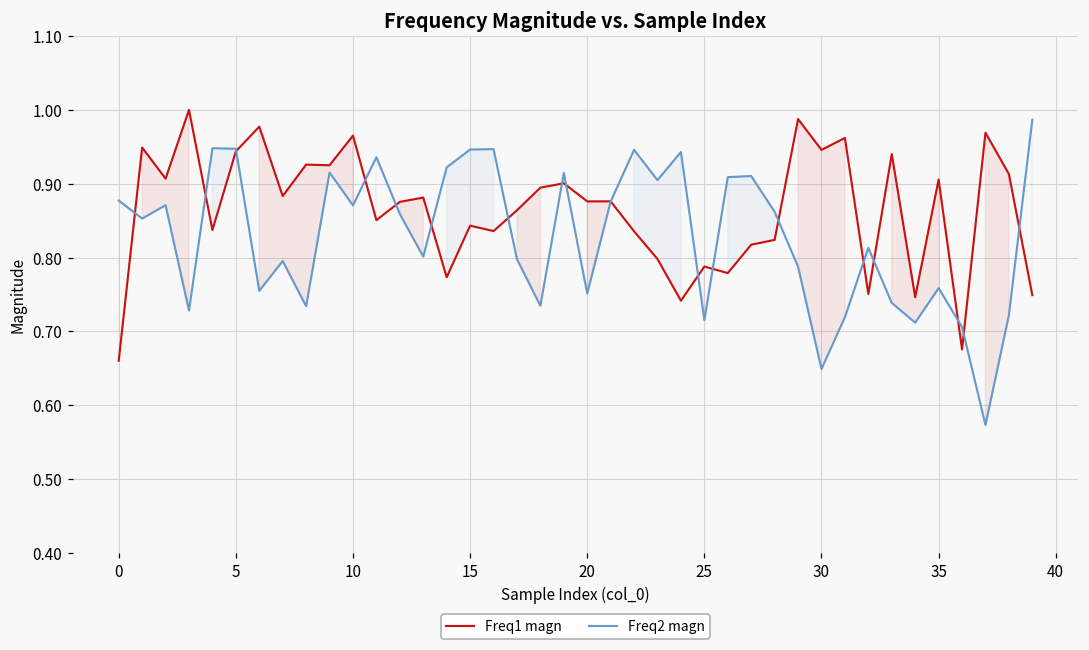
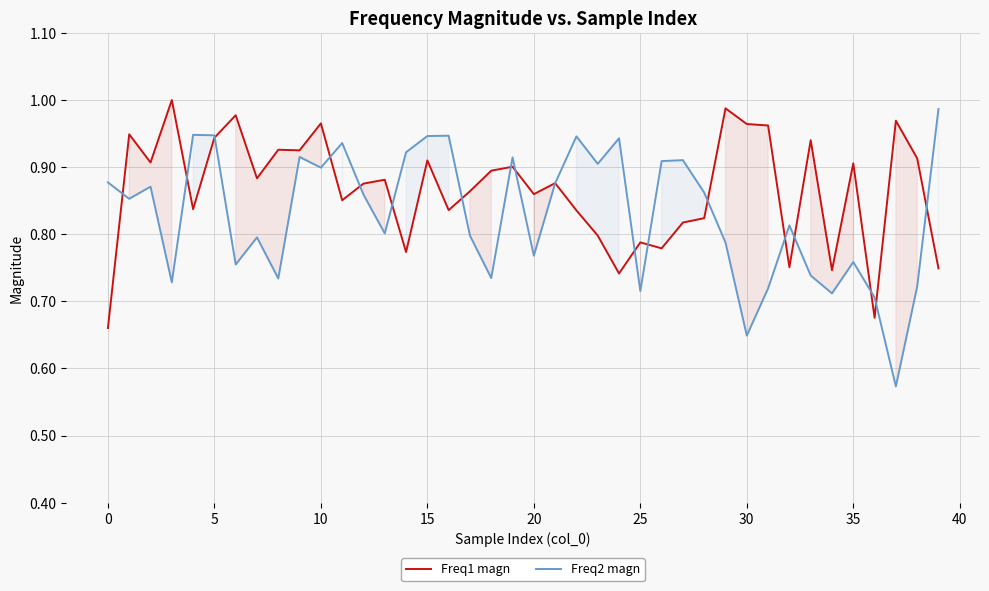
  {
    "Freq1 magn": {
      "0": 0.66,
      "10": 0.97,
-     "15": 0.84,
-     "20": 0.88,
+     "15": 0.91,
+     "20": 0.86,
      "25": 0.79,
-     "30": 0.95,
+     "30": 0.96,
      "35": 0.91
    },
    "Freq2 magn": {
      "0": 0.88,
-     "10": 0.87,
+     "10": 0.90,
      "15": 0.95,
-     "20": 0.75,
+     "20": 0.77,
      "25": 0.72,
      "30": 0.65,
      "35": 0.76
    }
  }
